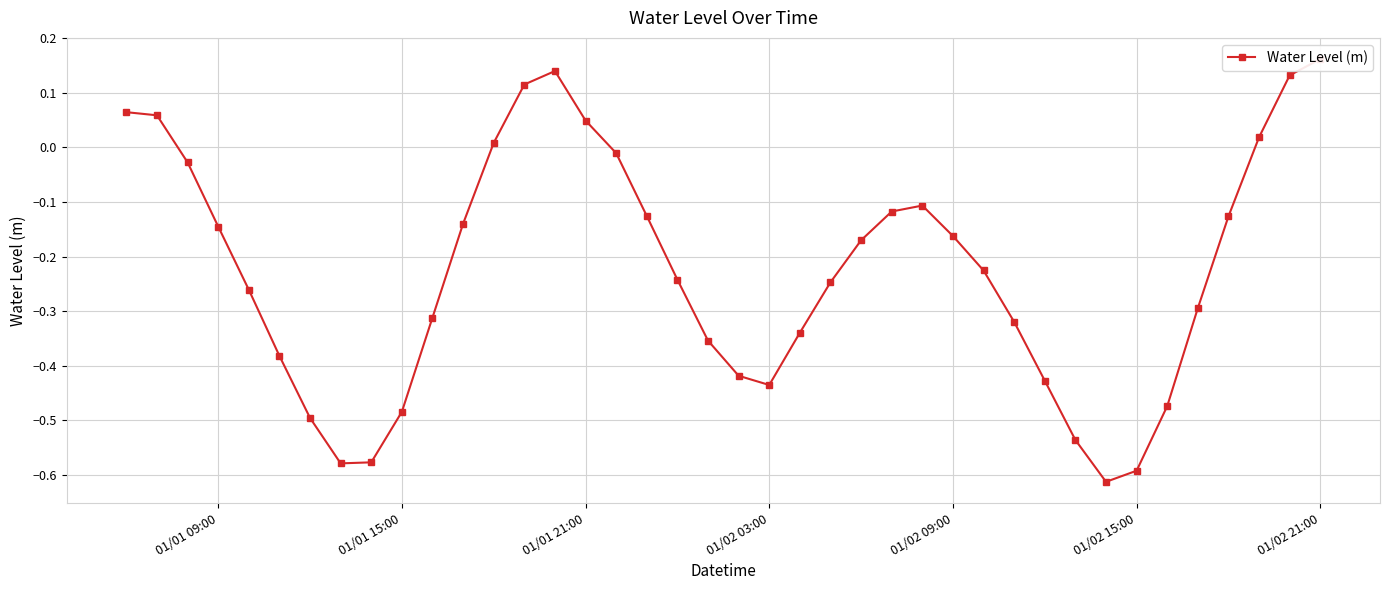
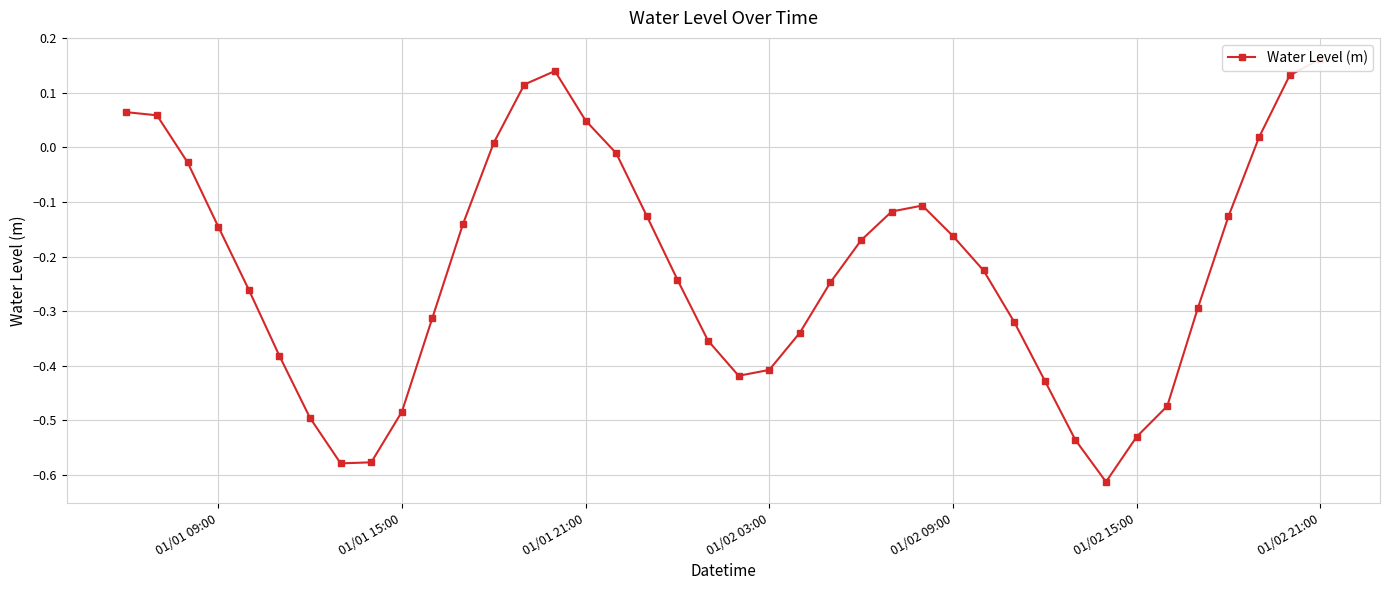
  {
    "01/01 09:00": -0.15,
    "01/01 15:00": -0.48,
    "01/01 21:00": 0.05,
-   "01/02 03:00": -0.44,
+   "01/02 03:00": -0.41,
    "01/02 09:00": -0.16,
-   "01/02 15:00": -0.59
+   "01/02 15:00": -0.53
  }
